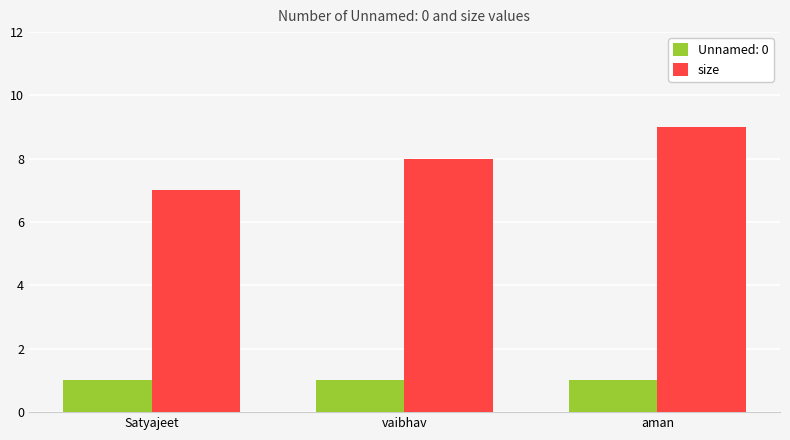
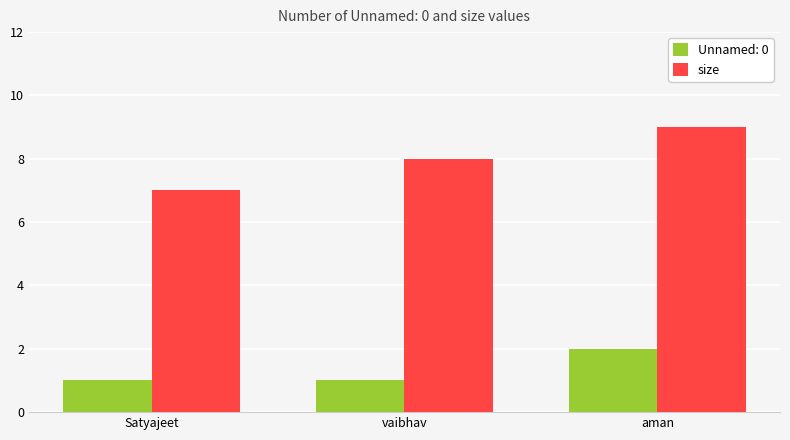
  {
    "Unnamed: 0": {
      "Satyajeet": 1,
      "vaibhav": 1,
-     "aman": 1
+     "aman": 2
    },
    "size": {
      "Satyajeet": 7,
      "vaibhav": 8,
      "aman": 9
    }
  }
